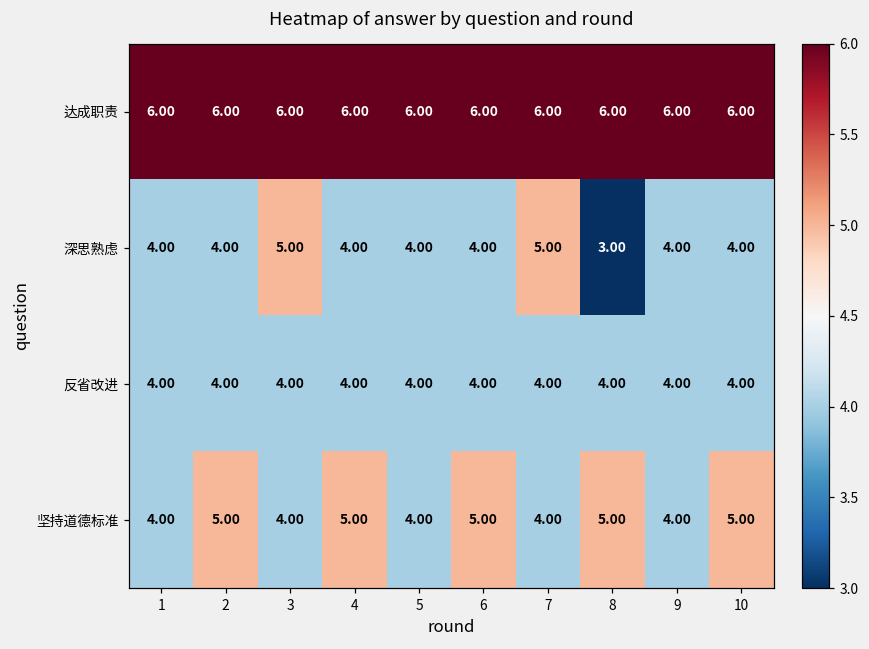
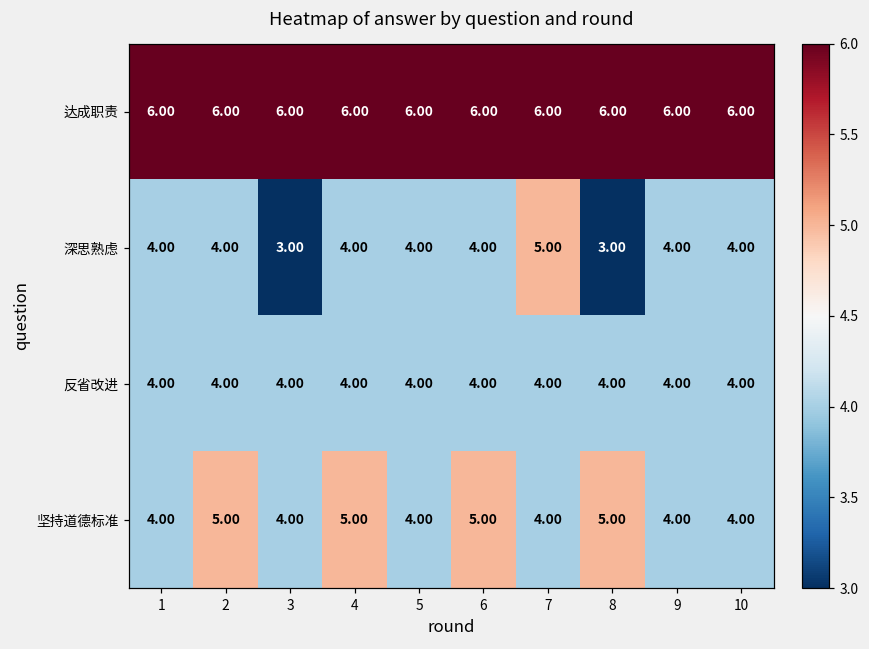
  {
    "达成职责": {
      "1": 6.00,
      "2": 6.00,
      "3": 6.00,
      "4": 6.00,
      "5": 6.00,
      "6": 6.00,
      "7": 6.00,
      "8": 6.00,
      "9": 6.00,
      "10": 6.00
    },
    "深思熟虑": {
      "1": 4.00,
      "2": 4.00,
-     "3": 5.00,
+     "3": 3.00,
      "4": 4.00,
      "5": 4.00,
      "6": 4.00,
      "7": 5.00,
      "8": 3.00,
      "9": 4.00,
      "10": 4.00
    },
    "反省改进": {
      "1": 4.00,
      "2": 4.00,
      "3": 4.00,
      "4": 4.00,
      "5": 4.00,
      "6": 4.00,
      "7": 4.00,
      "8": 4.00,
      "9": 4.00,
      "10": 4.00
    },
    "坚持道德标准": {
      "1": 4.00,
      "2": 5.00,
      "3": 4.00,
      "4": 5.00,
      "5": 4.00,
      "6": 5.00,
      "7": 4.00,
      "8": 5.00,
      "9": 4.00,
-     "10": 5.00
+     "10": 4.00
    }
  }
